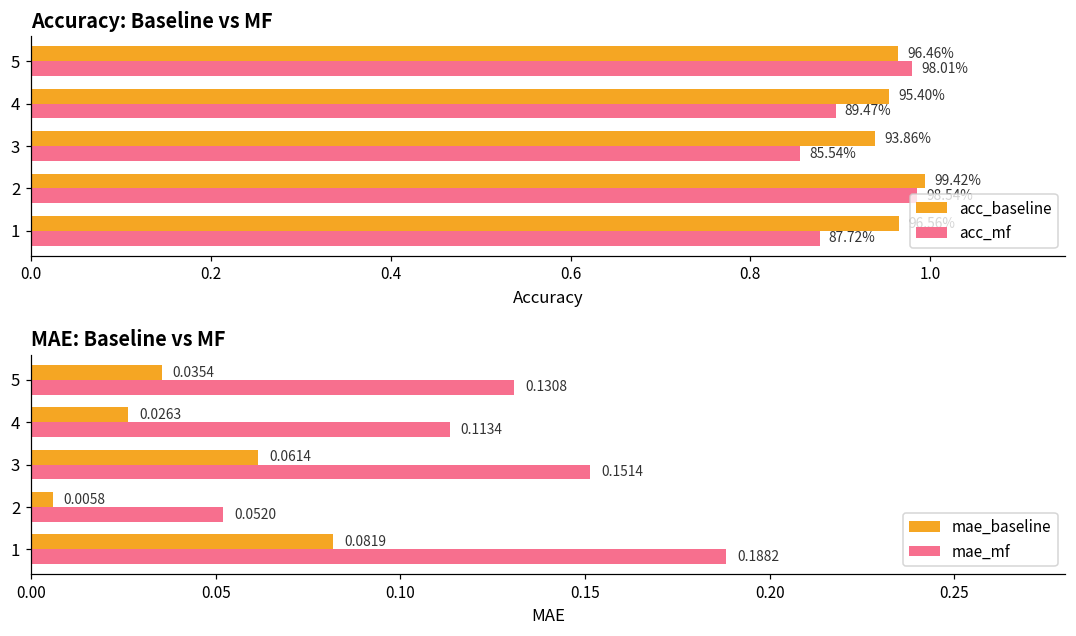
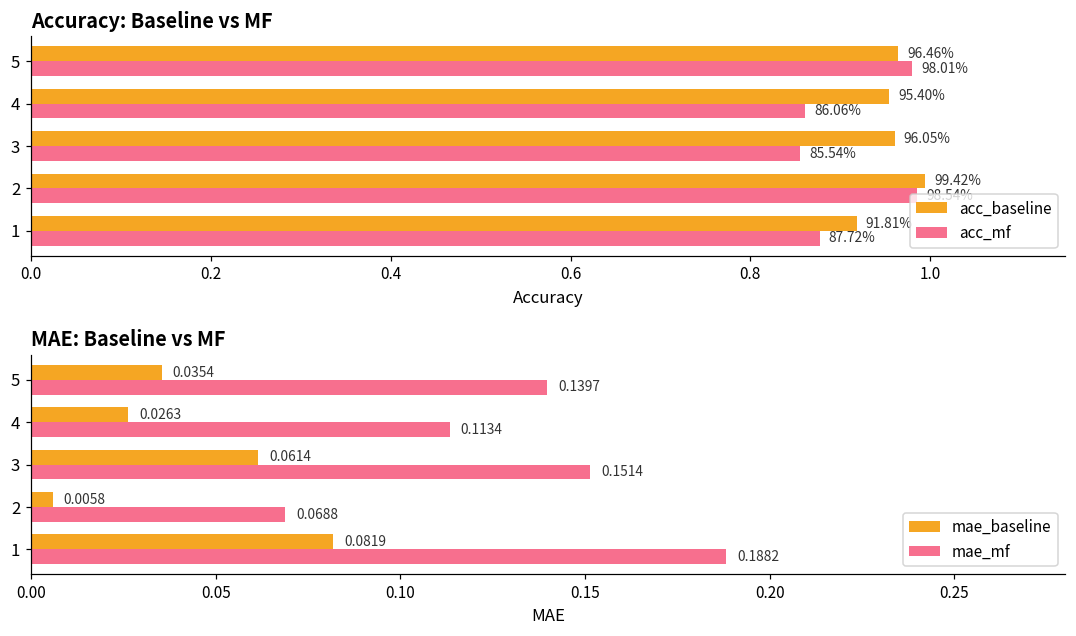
  {
    "Accuracy: Baseline vs MF": {
      "acc_baseline": {
        "5": "96.46%",
        "4": "95.40%",
-       "3": "93.86%",
+       "3": "96.05%",
        "2": "99.42%",
-       "1": "0.97"
+       "1": "0.92"
      },
      "acc_mf": {
        "5": "98.01%",
-       "4": "89.47%",
+       "4": "86.06%",
        "3": "85.54%",
        "1": "87.72%"
      }
    },
    "MAE: Baseline vs MF": {
      "mae_baseline": {
        "5": "0.0354",
        "4": "0.0263",
        "3": "0.0614",
        "2": "0.0058",
        "1": "0.0819"
      },
      "mae_mf": {
-       "5": "0.1308",
+       "5": "0.1397",
        "4": "0.1134",
        "3": "0.1514",
-       "2": "0.0520",
+       "2": "0.0688",
        "1": "0.1882"
      }
    }
  }
